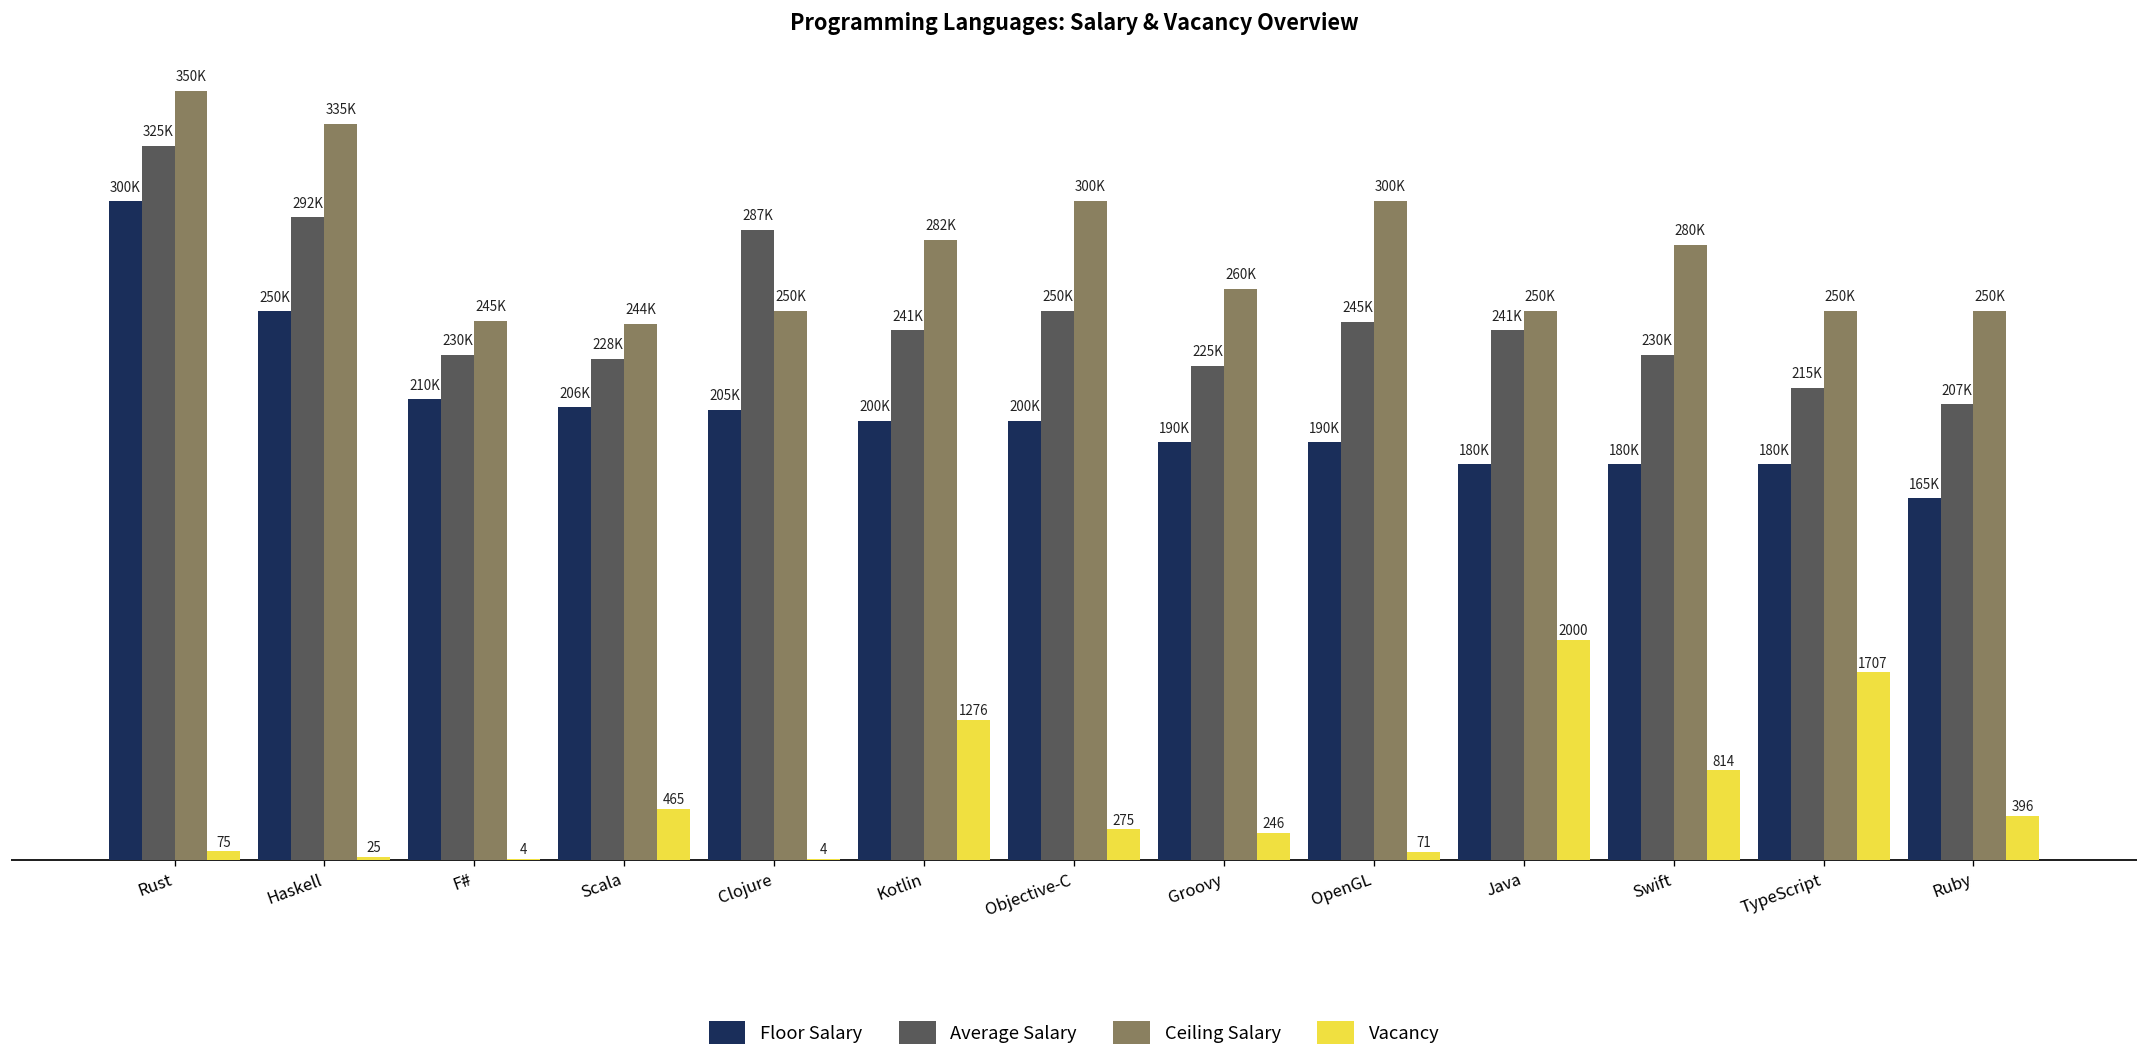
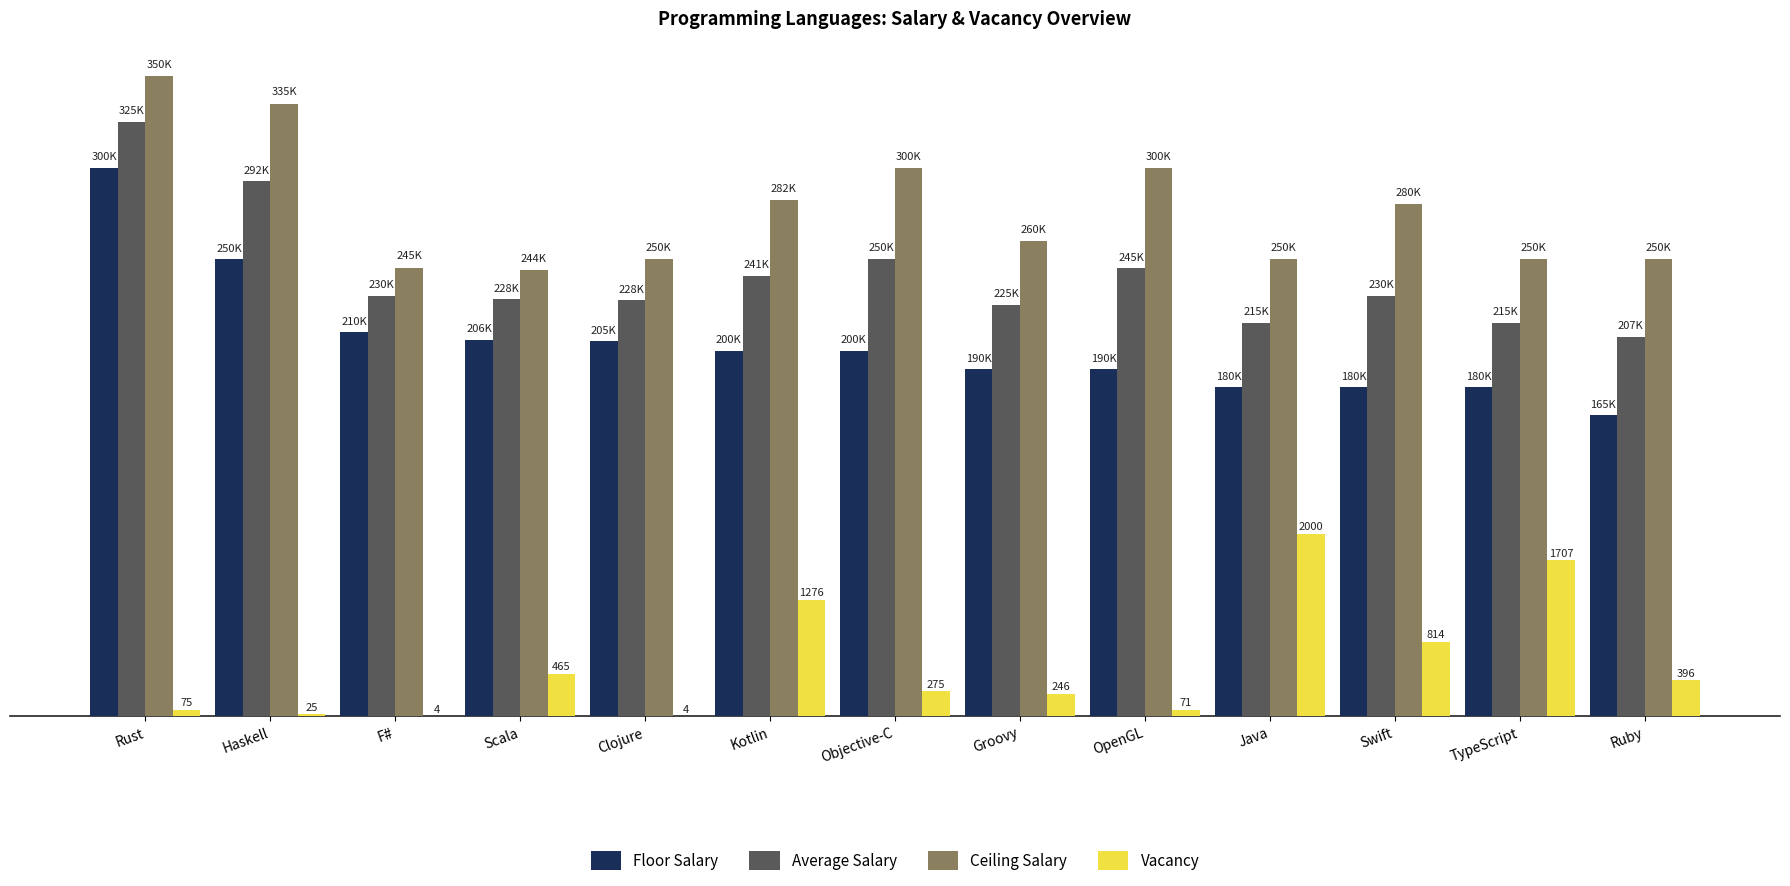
  {
    "Floor Salary": {
      "Rust": "300K",
      "Haskell": "250K",
      "F#": "210K",
      "Scala": "206K",
      "Clojure": "205K",
      "Kotlin": "200K",
      "Objective-C": "200K",
      "Groovy": "190K",
      "OpenGL": "190K",
      "Java": "180K",
      "Swift": "180K",
      "TypeScript": "180K",
      "Ruby": "165K"
    },
    "Average Salary": {
      "Rust": "325K",
      "Haskell": "292K",
      "F#": "230K",
      "Scala": "228K",
-     "Clojure": "287K",
+     "Clojure": "228K",
      "Kotlin": "241K",
      "Objective-C": "250K",
      "Groovy": "225K",
      "OpenGL": "245K",
-     "Java": "241K",
+     "Java": "215K",
      "Swift": "230K",
      "TypeScript": "215K",
      "Ruby": "207K"
    },
    "Ceiling Salary": {
      "Rust": "350K",
      "Haskell": "335K",
      "F#": "245K",
      "Scala": "244K",
      "Clojure": "250K",
      "Kotlin": "282K",
      "Objective-C": "300K",
      "Groovy": "260K",
      "OpenGL": "300K",
      "Java": "250K",
      "Swift": "280K",
      "TypeScript": "250K",
      "Ruby": "250K"
    }
  }
